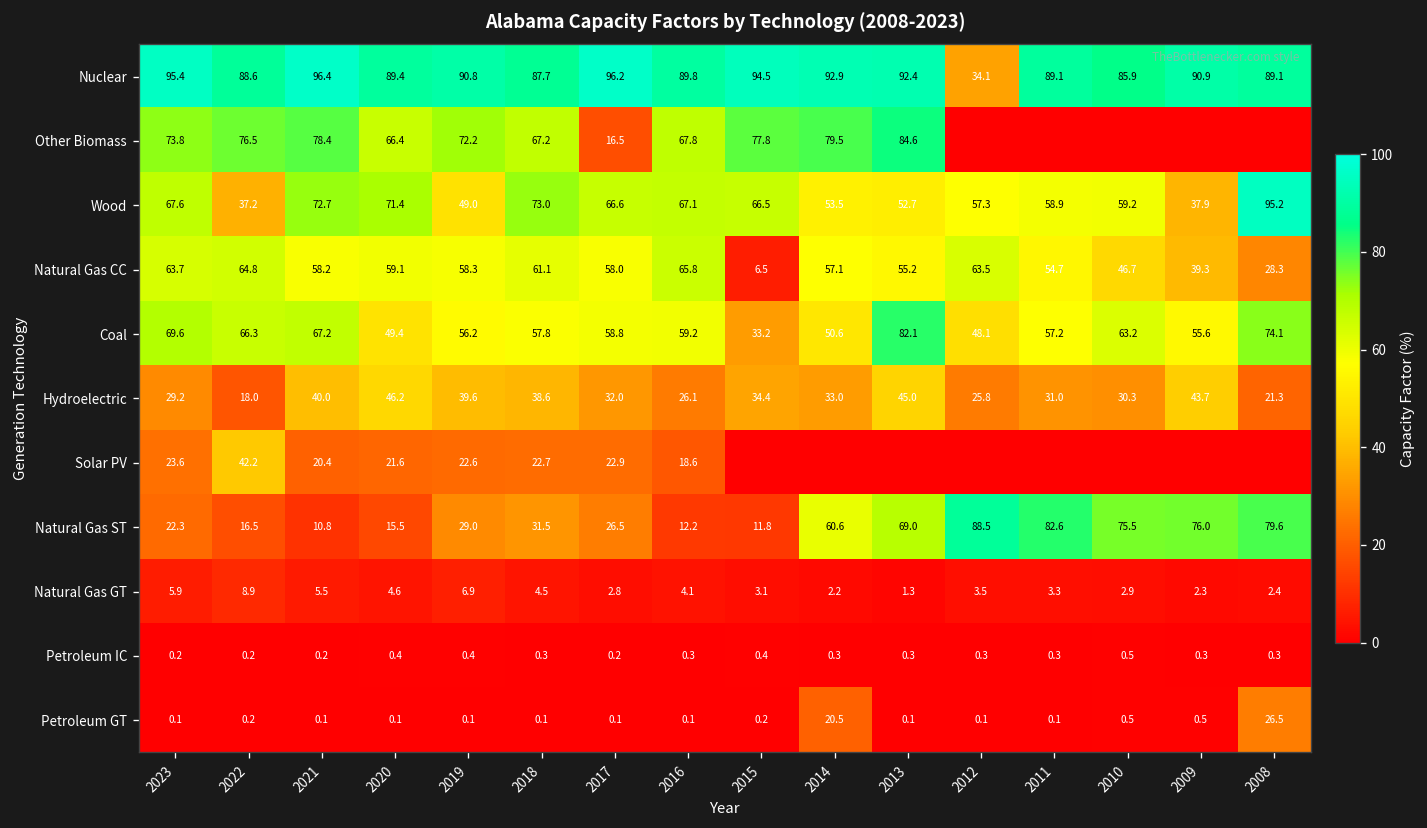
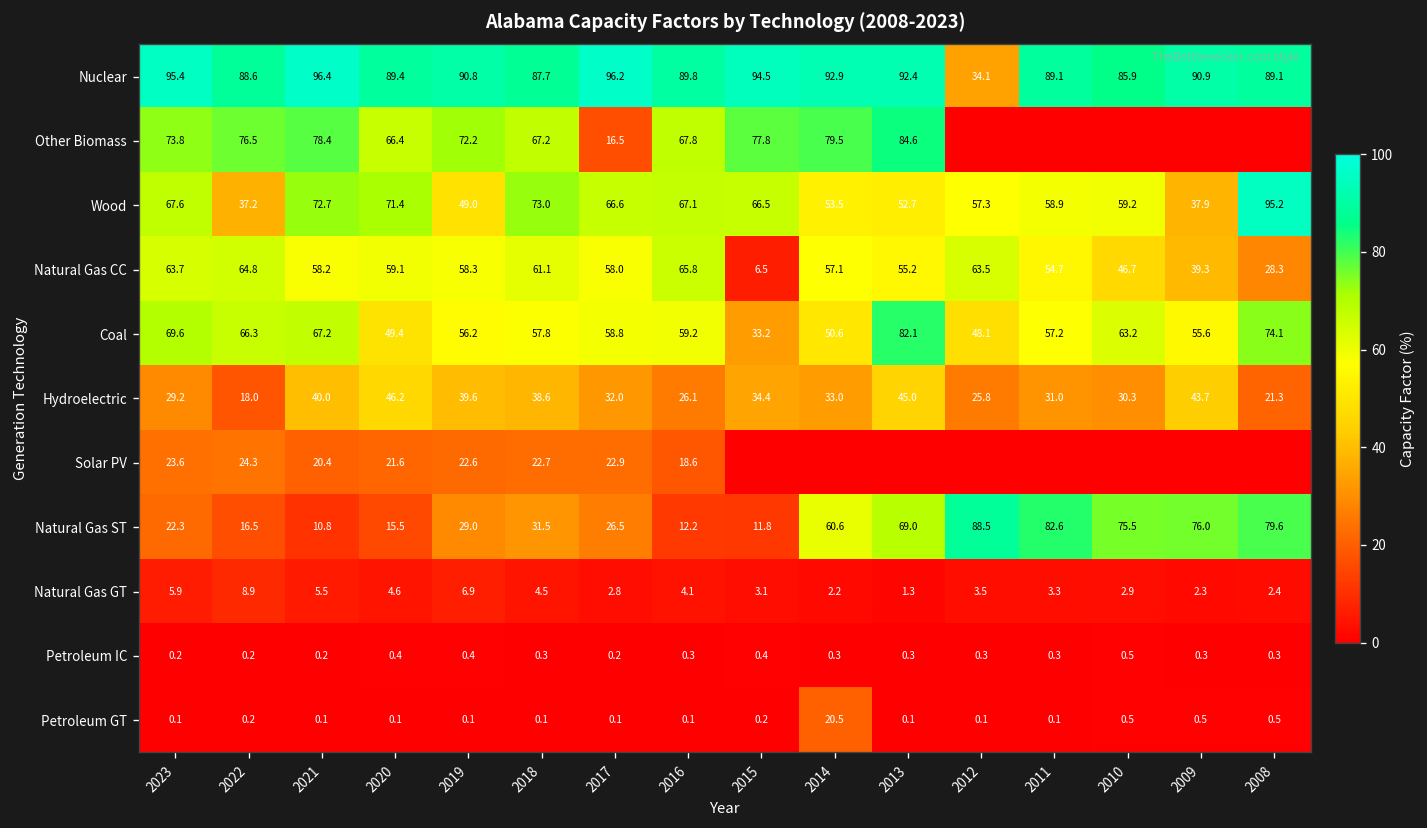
  {
    "Nuclear": {
      "2023": 95.4,
      "2022": 88.6,
      "2021": 96.4,
      "2020": 89.4,
      "2019": 90.8,
      "2018": 87.7,
      "2017": 96.2,
      "2016": 89.8,
      "2015": 94.5,
      "2014": 92.9,
      "2013": 92.4,
      "2012": 34.1,
      "2011": 89.1,
      "2010": 85.9,
      "2008": 89.1
    },
    "Other Biomass": {
      "2023": 73.8,
      "2022": 76.5,
      "2021": 78.4,
      "2020": 66.4,
      "2019": 72.2,
      "2018": 67.2,
      "2017": 16.5,
      "2016": 67.8,
      "2015": 77.8,
      "2014": 79.5,
      "2013": 84.6
    },
    "Wood": {
      "2023": 67.6,
      "2022": 37.2,
      "2021": 72.7,
      "2020": 71.4,
      "2019": 49.0,
      "2018": 73.0,
      "2017": 66.6,
      "2016": 67.1,
      "2015": 66.5,
      "2014": 53.5,
      "2013": 52.7,
      "2012": 57.3,
      "2011": 58.9,
      "2010": 59.2,
      "2009": 37.9,
      "2008": 95.2
    },
    "Natural Gas CC": {
      "2023": 63.7,
      "2022": 64.8,
      "2021": 58.2,
      "2020": 59.1,
      "2019": 58.3,
      "2018": 61.1,
      "2017": 58.0,
      "2016": 65.8,
      "2015": 6.5,
      "2014": 57.1,
      "2013": 55.2,
      "2012": 63.5,
      "2011": 54.7,
      "2010": 46.7,
      "2009": 39.3,
      "2008": 28.3
    },
    "Coal": {
      "2023": 69.6,
      "2022": 66.3,
      "2021": 67.2,
      "2020": 49.4,
      "2019": 56.2,
      "2018": 57.8,
      "2017": 58.8,
      "2016": 59.2,
      "2015": 33.2,
      "2014": 50.6,
      "2013": 82.1,
      "2012": 48.1,
      "2011": 57.2,
      "2010": 63.2,
      "2009": 55.6,
      "2008": 74.1
    },
    "Hydroelectric": {
      "2023": 29.2,
      "2022": 18.0,
      "2021": 40.0,
      "2020": 46.2,
      "2019": 39.6,
      "2018": 38.6,
      "2017": 32.0,
      "2016": 26.1,
      "2015": 34.4,
      "2014": 33.0,
      "2013": 45.0,
      "2012": 25.8,
      "2011": 31.0,
      "2010": 30.3,
      "2009": 43.7,
      "2008": 21.3
    },
    "Solar PV": {
      "2023": 23.6,
-     "2022": 42.2,
+     "2022": 24.3,
      "2021": 20.4,
      "2020": 21.6,
      "2019": 22.6,
      "2018": 22.7,
      "2017": 22.9,
      "2016": 18.6
    },
    "Natural Gas ST": {
      "2023": 22.3,
      "2022": 16.5,
      "2021": 10.8,
      "2020": 15.5,
      "2019": 29.0,
      "2018": 31.5,
      "2017": 26.5,
      "2016": 12.2,
      "2015": 11.8,
      "2014": 60.6,
      "2013": 69.0,
      "2012": 88.5,
      "2011": 82.6,
      "2010": 75.5,
      "2009": 76.0,
      "2008": 79.6
    },
    "Natural Gas GT": {
      "2023": 5.9,
      "2022": 8.9,
      "2021": 5.5,
      "2020": 4.6,
      "2019": 6.9,
      "2018": 4.5,
      "2017": 2.8,
      "2016": 4.1,
      "2015": 3.1,
      "2014": 2.2,
      "2013": 1.3,
      "2012": 3.5,
      "2011": 3.3,
      "2010": 2.9,
      "2009": 2.3,
      "2008": 2.4
    },
    "Petroleum IC": {
      "2023": 0.2,
      "2022": 0.2,
      "2021": 0.2,
      "2020": 0.4,
      "2019": 0.4,
      "2018": 0.3,
      "2017": 0.2,
      "2016": 0.3,
      "2015": 0.4,
      "2014": 0.3,
      "2013": 0.3,
      "2012": 0.3,
      "2011": 0.3,
      "2010": 0.5,
      "2009": 0.3,
      "2008": 0.3
    },
    "Petroleum GT": {
      "2023": 0.1,
      "2022": 0.2,
      "2021": 0.1,
      "2020": 0.1,
      "2019": 0.1,
      "2018": 0.1,
      "2017": 0.1,
      "2016": 0.1,
      "2015": 0.2,
      "2014": 20.5,
      "2013": 0.1,
      "2012": 0.1,
      "2011": 0.1,
      "2010": 0.5,
      "2009": 0.5,
-     "2008": 26.5
+     "2008": 0.5
    }
  }
